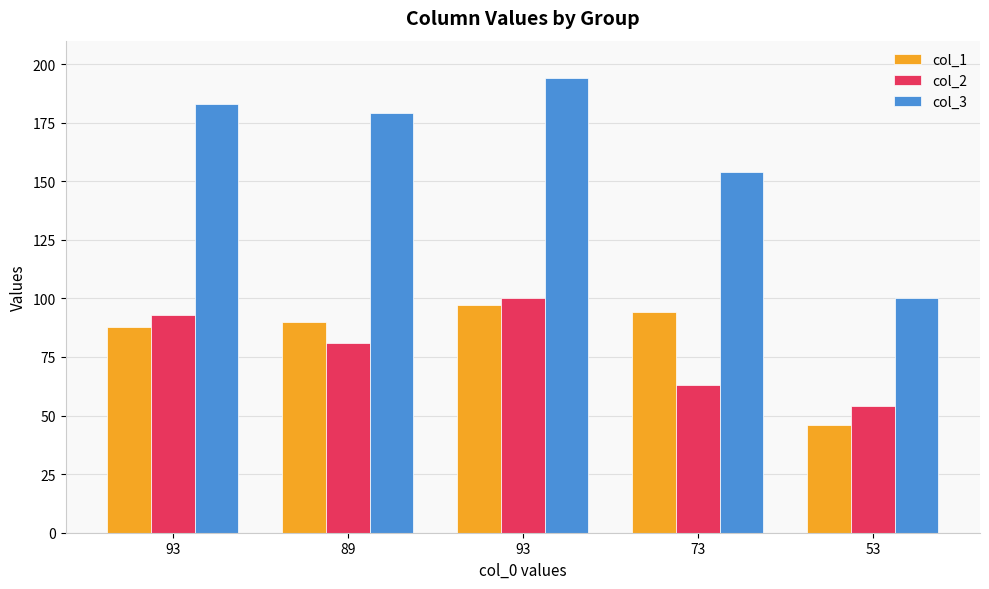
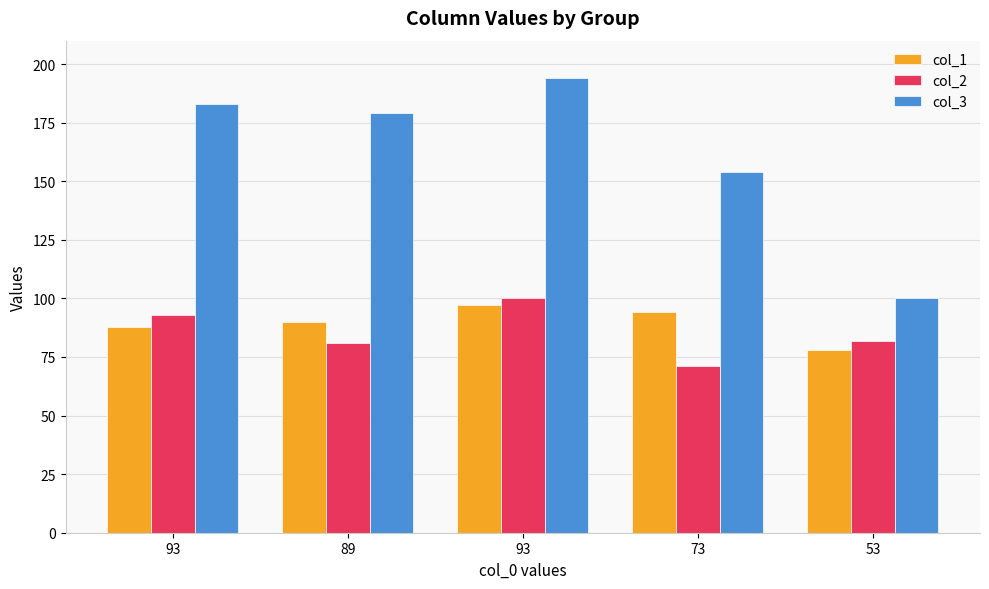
  {
    "col_1": {
      "89": 90,
      "73": 94,
-     "53": 46
+     "53": 78
    },
    "col_2": {
      "89": 81,
-     "73": 63,
-     "53": 54
+     "73": 71,
+     "53": 82
    },
    "col_3": {
      "89": 179,
      "73": 154,
      "53": 100
    }
  }
